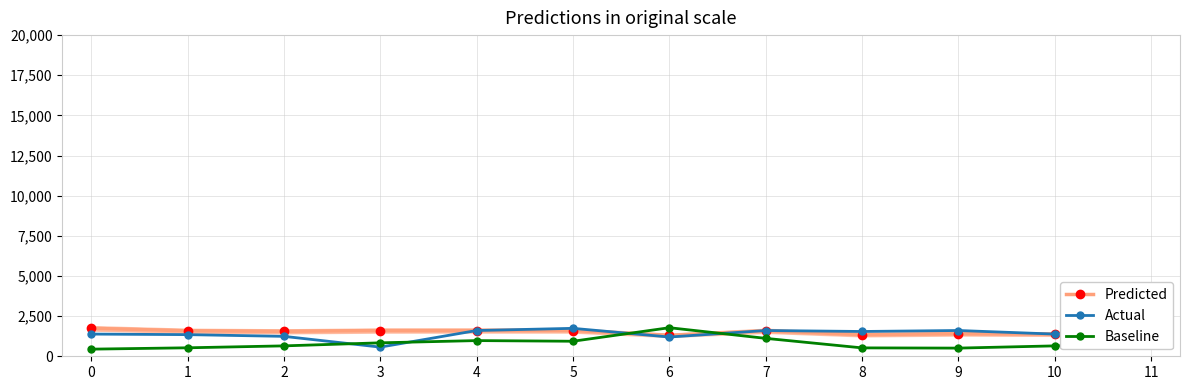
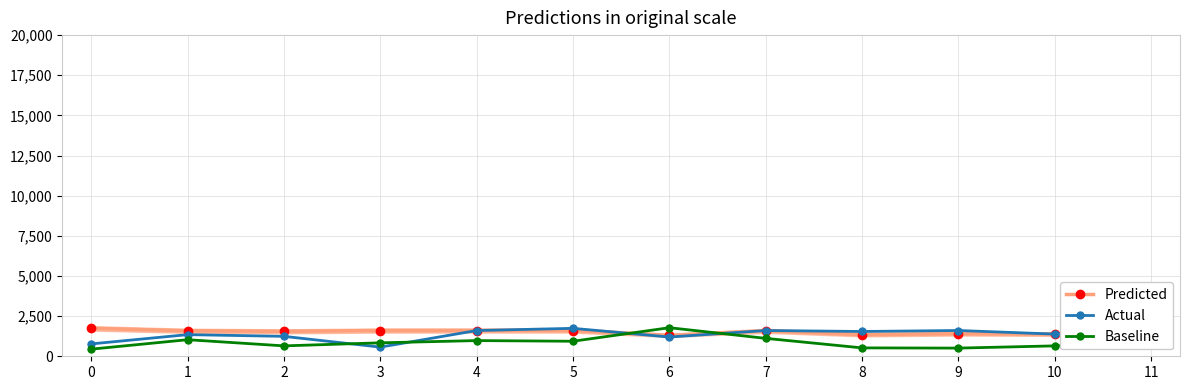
  {
    "Actual": {
-     "0": "1,400",
+     "0": "800",
      "1": "1,300",
      "2": "1,200",
      "3": "600"
    },
    "Baseline": {
      "0": "400",
-     "1": "500",
+     "1": "1,000",
      "2": "600",
      "3": "800",
      "4": "1,000",
      "5": "900",
      "6": "1,800",
      "7": "1,100",
      "8": "500",
      "9": "500",
      "10": "600"
    }
  }
